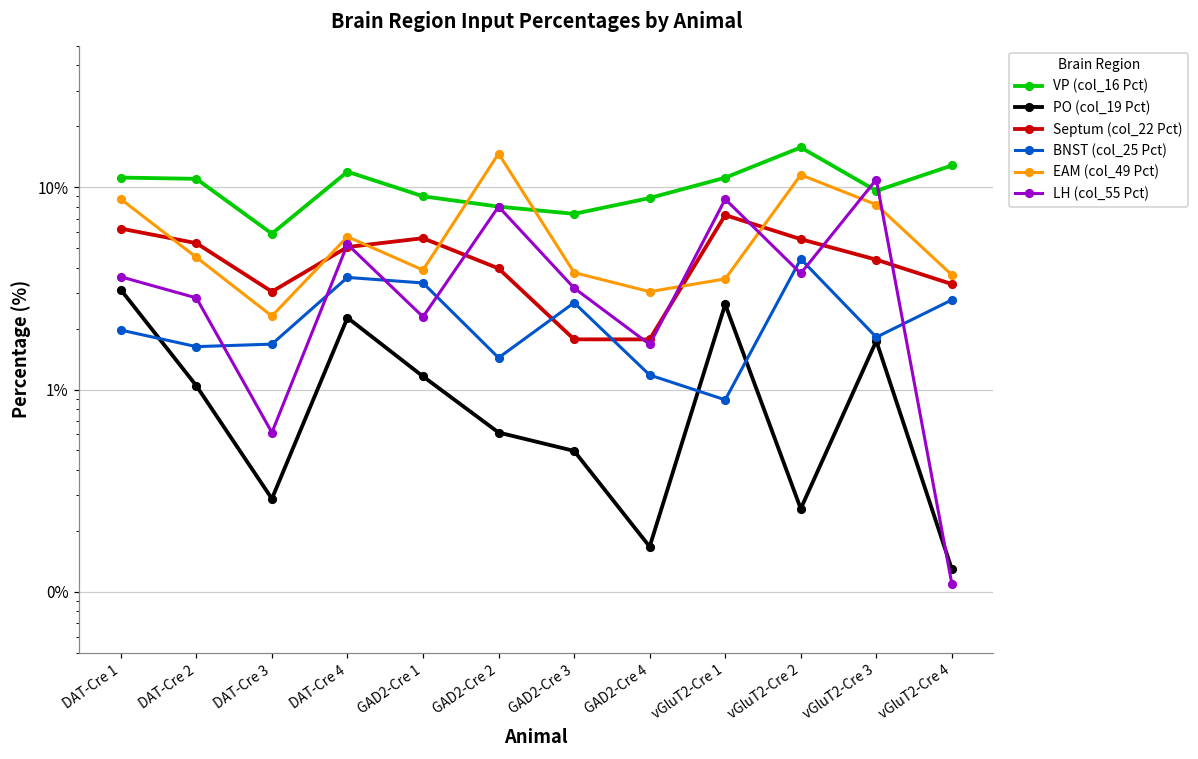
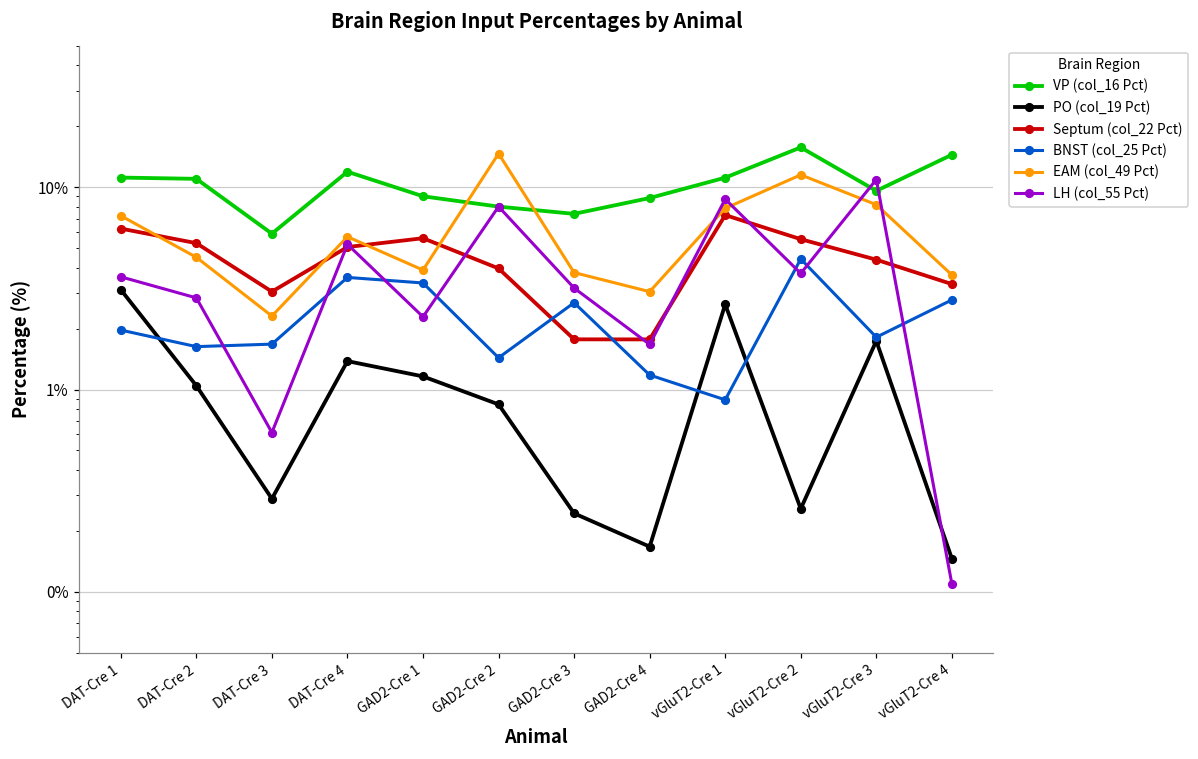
  {
    "VP (col_16 Pct)": {
      "DAT-Cre 1": "11%",
      "DAT-Cre 2": "11%",
      "DAT-Cre 3": "6%",
      "DAT-Cre 4": "12%",
      "GAD2-Cre 1": "9%",
      "GAD2-Cre 3": "7.4%",
      "GAD2-Cre 4": "9%",
      "vGluT2-Cre 1": "11%",
      "vGluT2-Cre 2": "16%",
      "vGluT2-Cre 3": "10%",
-     "vGluT2-Cre 4": "13%"
+     "vGluT2-Cre 4": "14%"
    },
    "PO (col_19 Pct)": {
      "DAT-Cre 1": "3.1%",
      "DAT-Cre 2": "1.0%",
      "DAT-Cre 3": "0.29%",
-     "DAT-Cre 4": "2.3%",
+     "DAT-Cre 4": "1.4%",
      "GAD2-Cre 1": "1.2%",
-     "GAD2-Cre 2": "0.61%",
-     "GAD2-Cre 3": "0.50%",
+     "GAD2-Cre 2": "0.8%",
+     "GAD2-Cre 3": "0.24%",
      "GAD2-Cre 4": "0.17%",
      "vGluT2-Cre 1": "2.6%",
      "vGluT2-Cre 2": "0.26%",
      "vGluT2-Cre 3": "1.7%",
-     "vGluT2-Cre 4": "0.13%"
+     "vGluT2-Cre 4": "0.15%"
    },
    "Septum (col_22 Pct)": {
      "DAT-Cre 1": "6.2%",
      "DAT-Cre 2": "5.3%",
      "DAT-Cre 3": "3.0%",
      "GAD2-Cre 1": "5.6%",
      "GAD2-Cre 2": "4.0%",
      "GAD2-Cre 3": "1.8%",
      "GAD2-Cre 4": "1.8%",
      "vGluT2-Cre 1": "7.3%",
      "vGluT2-Cre 2": "5.5%",
      "vGluT2-Cre 3": "4.4%",
      "vGluT2-Cre 4": "3.3%"
    },
    "BNST (col_25 Pct)": {
      "DAT-Cre 1": "2.0%",
      "DAT-Cre 2": "1.6%",
      "DAT-Cre 3": "1.7%",
      "DAT-Cre 4": "3.6%",
      "GAD2-Cre 1": "3.4%",
      "GAD2-Cre 2": "1.4%",
      "GAD2-Cre 3": "2.7%",
      "GAD2-Cre 4": "1.2%",
      "vGluT2-Cre 1": "0.9%",
      "vGluT2-Cre 2": "4.4%",
      "vGluT2-Cre 3": "1.8%",
      "vGluT2-Cre 4": "2.8%"
    },
    "EAM (col_49 Pct)": {
-     "DAT-Cre 1": "9%",
+     "DAT-Cre 1": "7.2%",
      "DAT-Cre 2": "4.5%",
      "DAT-Cre 3": "2.3%",
      "DAT-Cre 4": "5.7%",
      "GAD2-Cre 1": "3.9%",
      "GAD2-Cre 2": "15%",
      "GAD2-Cre 3": "3.8%",
      "GAD2-Cre 4": "3.0%",
-     "vGluT2-Cre 1": "3.5%",
+     "vGluT2-Cre 1": "7.9%",
      "vGluT2-Cre 2": "12%",
      "vGluT2-Cre 3": "8%",
      "vGluT2-Cre 4": "3.7%"
    },
    "LH (col_55 Pct)": {
      "DAT-Cre 1": "3.6%",
      "DAT-Cre 2": "2.8%",
      "DAT-Cre 3": "0.61%",
      "GAD2-Cre 1": "2.3%",
      "GAD2-Cre 3": "3.2%",
      "GAD2-Cre 4": "1.7%",
      "vGluT2-Cre 1": "9%",
      "vGluT2-Cre 2": "3.7%",
      "vGluT2-Cre 3": "11%",
      "vGluT2-Cre 4": "0.11%"
    }
  }
